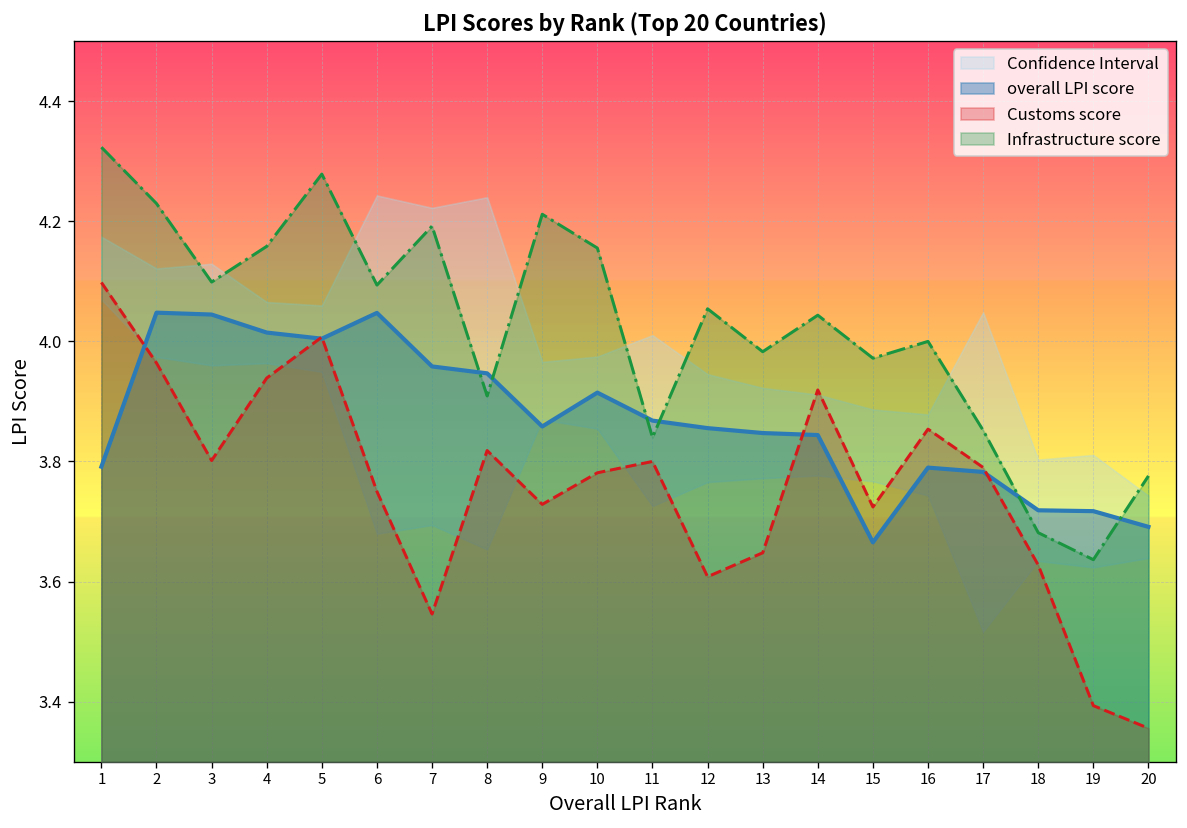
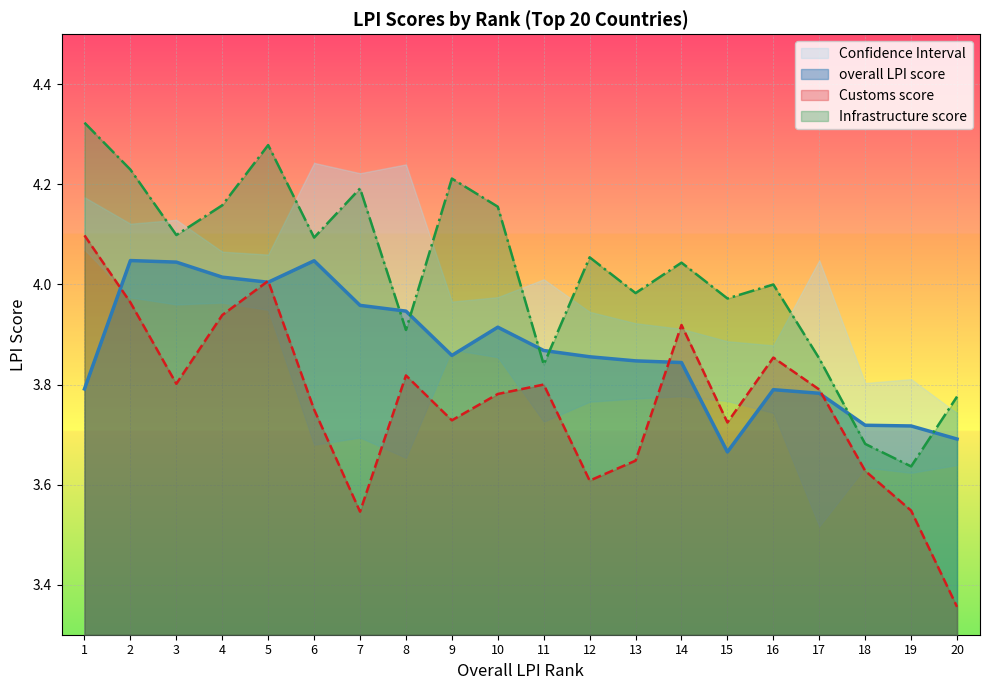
  {
    "overall LPI score": {
      "1": 3.79,
      "2": 4.05,
      "3": 4.04,
      "4": 4.01,
      "6": 4.05,
      "7": 3.96,
      "8": 3.95,
      "9": 3.86,
      "10": 3.91,
      "11": 3.87,
      "12": 3.86,
      "13": 3.85,
      "14": 3.84,
      "15": 3.67,
      "16": 3.79,
      "17": 3.78,
      "18": 3.72,
      "19": 3.72,
      "20": 3.69
    },
    "Customs score": {
      "1": 4.10,
      "2": 3.96,
      "3": 3.80,
      "4": 3.94,
      "6": 3.75,
      "7": 3.55,
      "8": 3.82,
      "9": 3.73,
      "10": 3.78,
      "11": 3.80,
      "12": 3.61,
      "13": 3.65,
      "14": 3.92,
      "15": 3.72,
      "16": 3.85,
      "17": 3.79,
      "18": 3.63,
-     "19": 3.39,
+     "19": 3.55,
      "20": 3.36
    },
    "Infrastructure score": {
      "1": 4.32,
      "2": 4.23,
      "3": 4.10,
      "4": 4.16,
      "5": 4.28,
      "6": 4.09,
      "7": 4.19,
      "8": 3.91,
      "9": 4.21,
      "10": 4.16,
      "11": 3.84,
      "12": 4.05,
      "13": 3.98,
      "14": 4.04,
      "15": 3.97,
      "16": 4.00,
      "17": 3.85,
      "18": 3.68,
      "19": 3.64,
      "20": 3.78
    }
  }
